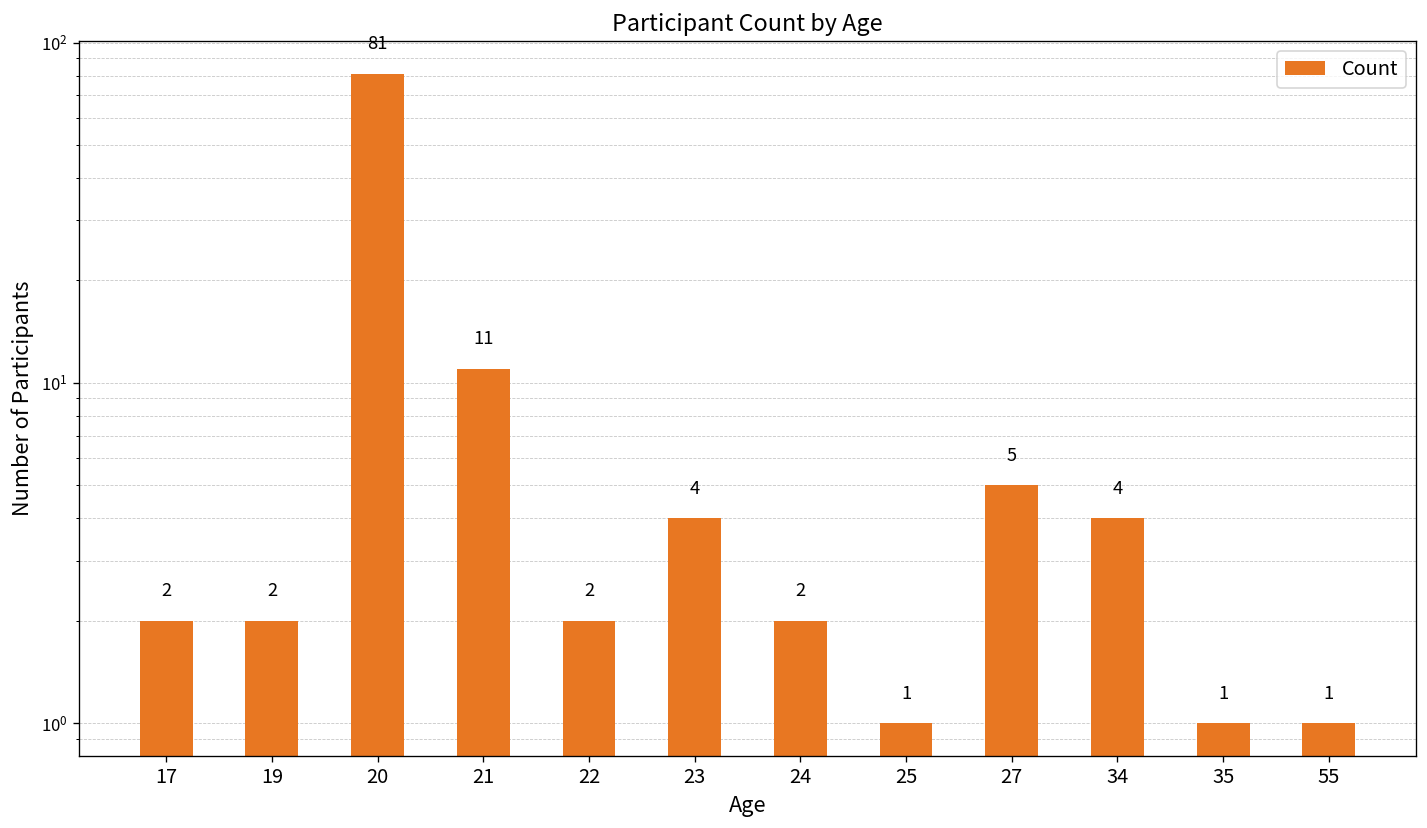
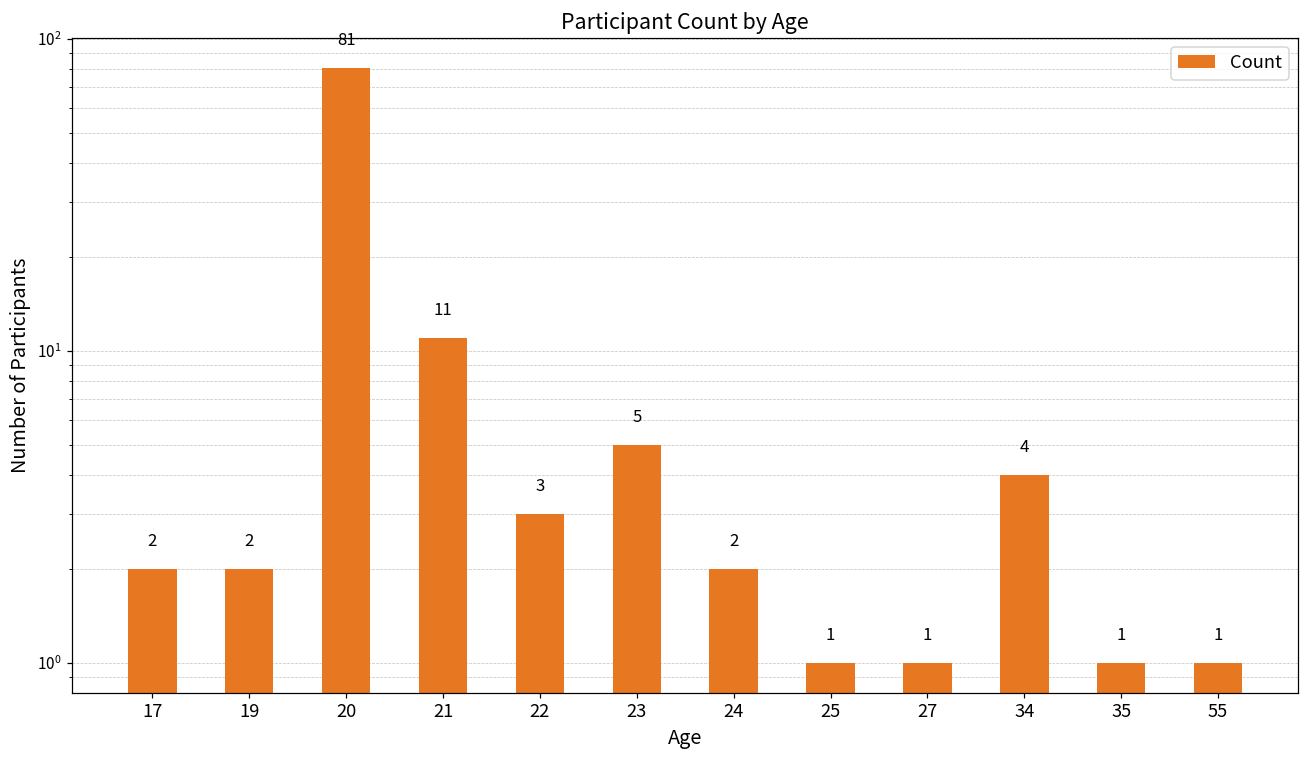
  {
    "17": 2,
    "19": 2,
    "20": 81,
    "21": 11,
-   "22": 2,
-   "23": 4,
+   "22": 3,
+   "23": 5,
    "24": 2,
    "25": 1,
-   "27": 5,
+   "27": 1,
    "34": 4,
    "35": 1,
    "55": 1
  }
